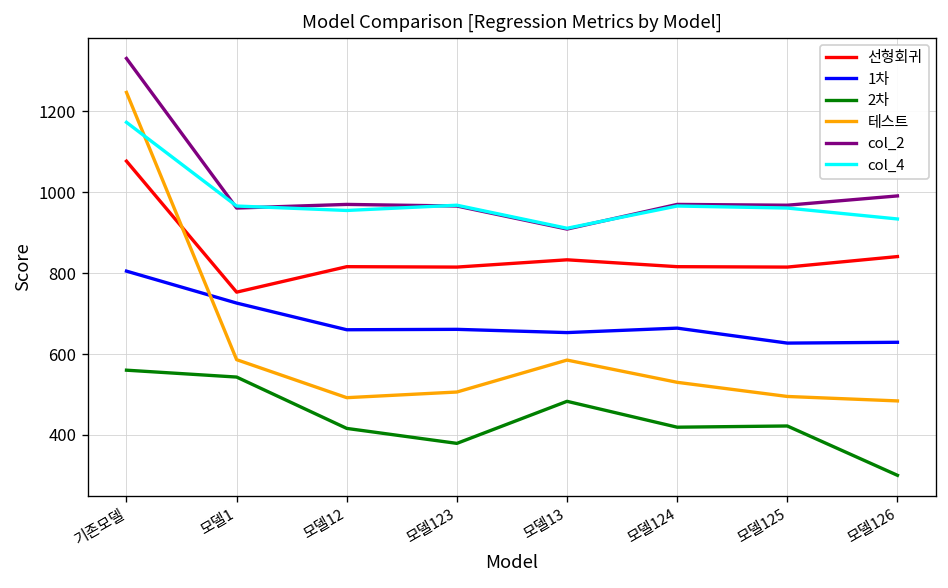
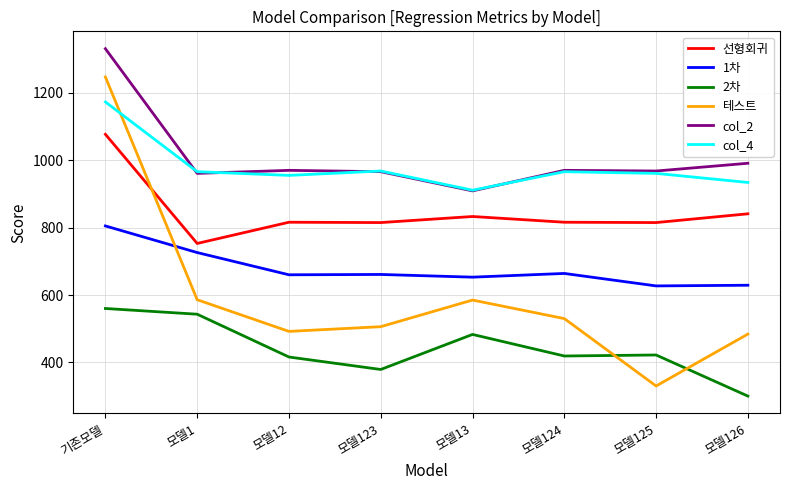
  {
    "선형회귀": {
      "기존모델": 1080,
      "모델1": 750,
      "모델12": 820,
      "모델123": 820,
      "모델13": 830,
      "모델124": 820,
      "모델125": 820,
      "모델126": 840
    },
    "1차": {
      "기존모델": 810,
      "모델1": 730,
      "모델12": 660,
      "모델123": 660,
      "모델13": 650,
      "모델124": 660,
      "모델125": 630,
      "모델126": 630
    },
    "2차": {
      "기존모델": 560,
      "모델1": 540,
      "모델12": 420,
      "모델123": 380,
      "모델13": 480,
      "모델124": 420,
      "모델125": 420,
      "모델126": 300
    },
    "테스트": {
      "기존모델": 1250,
      "모델1": 590,
      "모델12": 490,
      "모델123": 510,
      "모델13": 590,
      "모델124": 530,
-     "모델125": 500,
+     "모델125": 330,
      "모델126": 480
    },
    "col_2": {
      "기존모델": 1330,
      "모델12": 970,
      "모델126": 990
    },
    "col_4": {
      "기존모델": 1170,
      "모델12": 960,
      "모델126": 930
    }
  }
